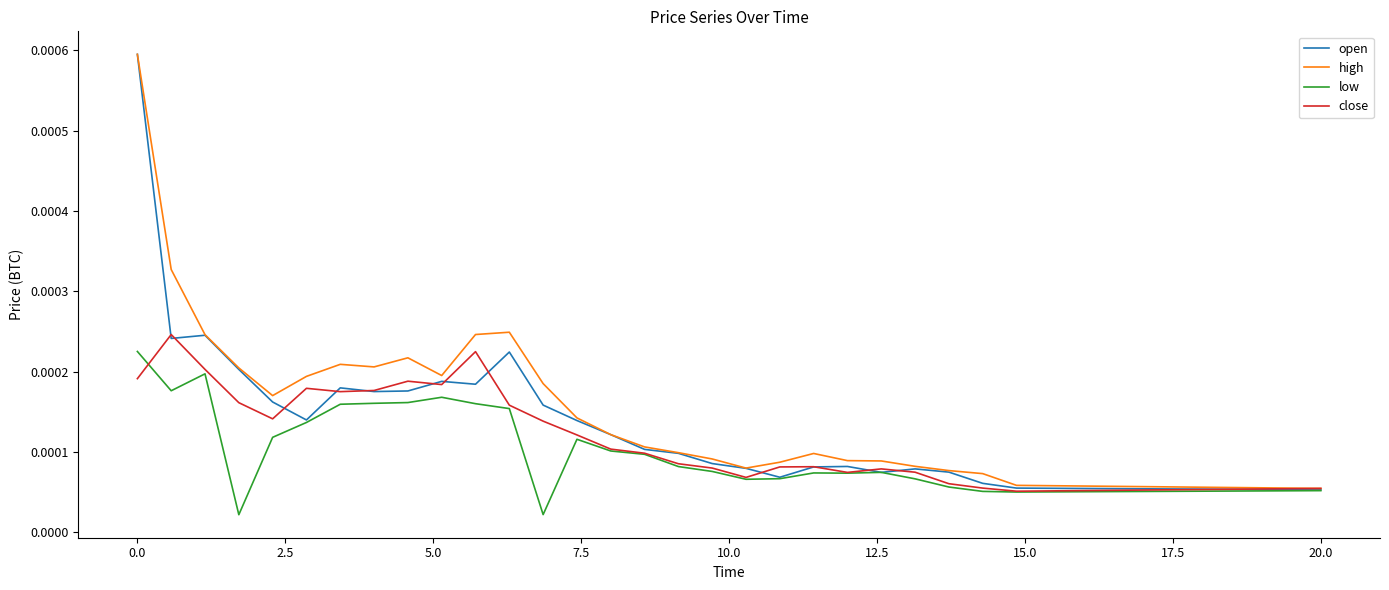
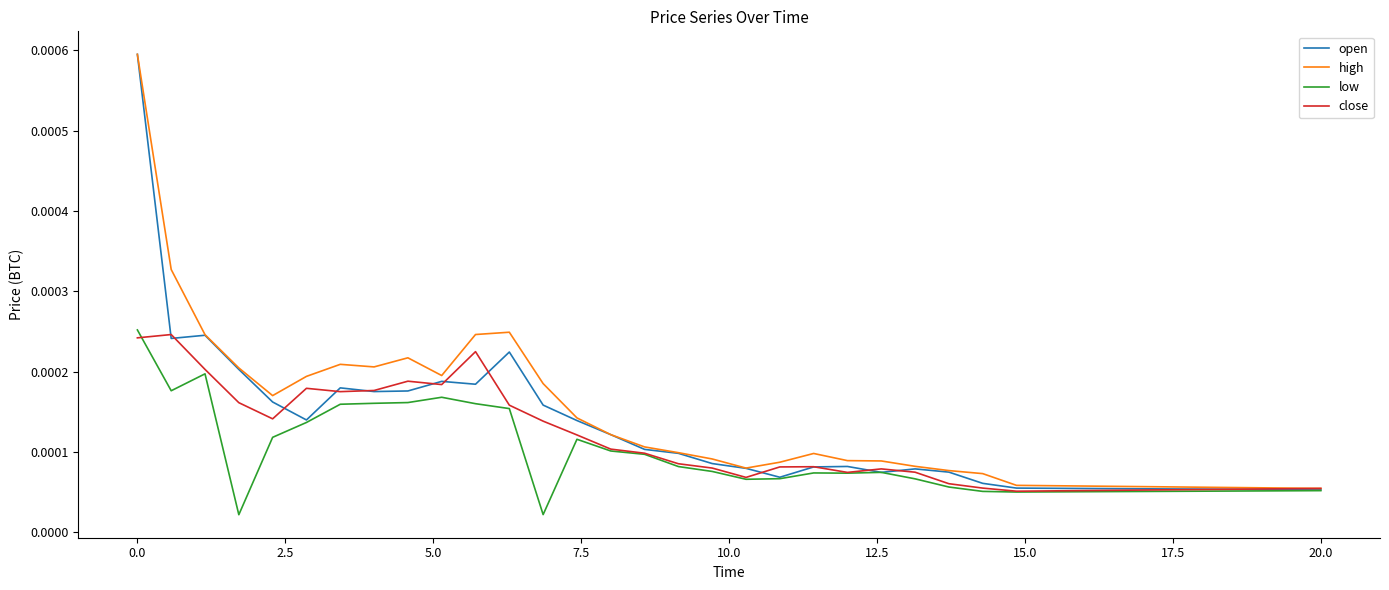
  {
    "low": {
-     "0.0": 0.00023
+     "0.0": 0.00025
    },
    "close": {
-     "0.0": 0.00019
+     "0.0": 0.00024
    }
  }
